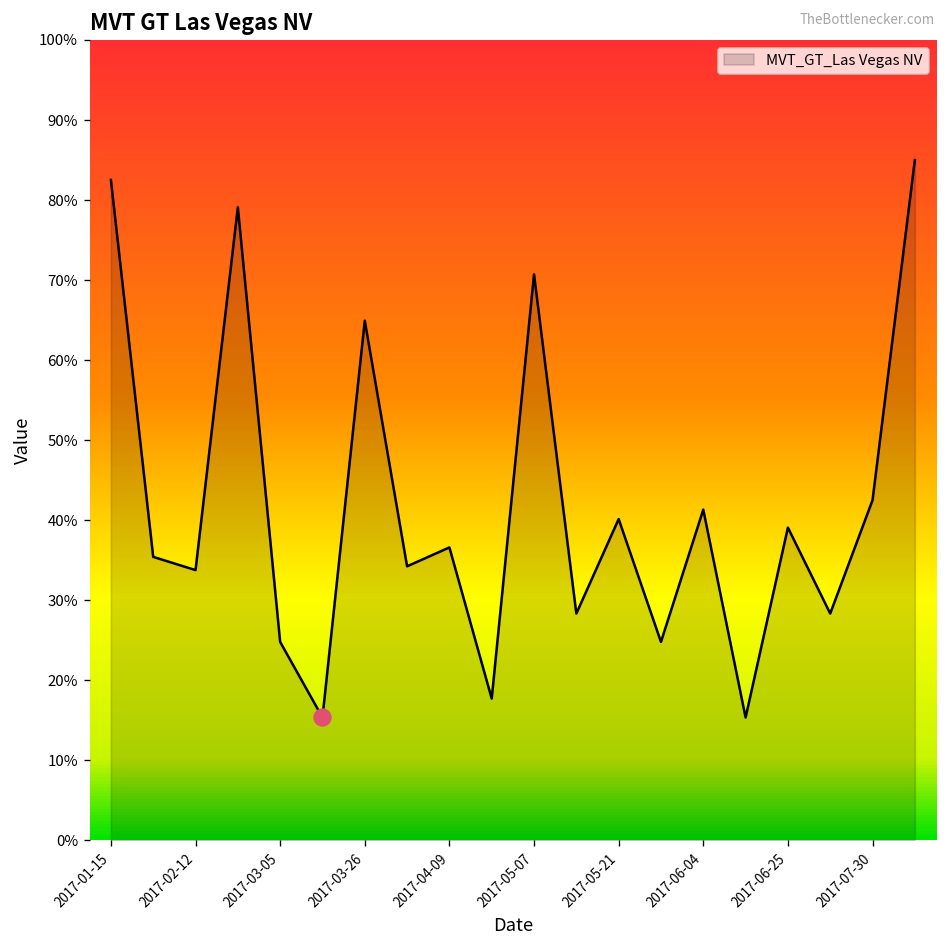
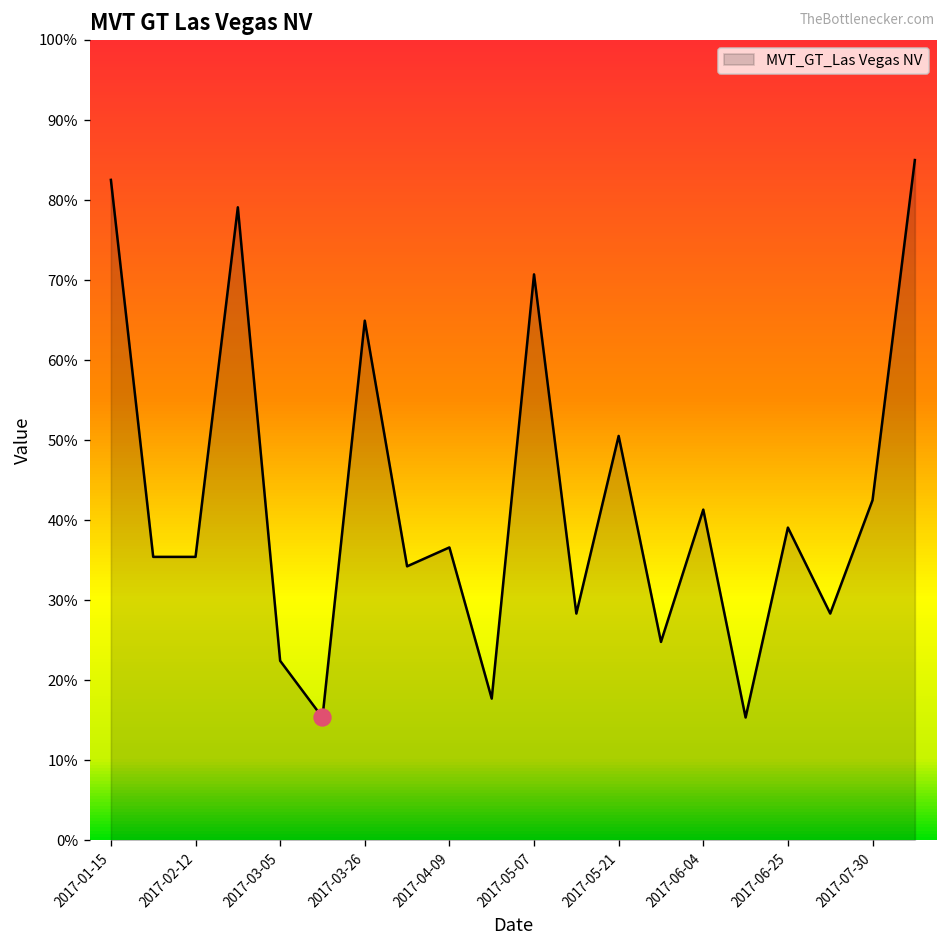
  {
    "MVT_GT_Las Vegas NV": {
      "2017-01-15": "83%",
-     "2017-02-12": "34%",
-     "2017-03-05": "25%",
+     "2017-02-12": "35%",
+     "2017-03-05": "22%",
      "2017-03-26": "65%",
      "2017-04-09": "37%",
      "2017-05-07": "71%",
-     "2017-05-21": "40%",
+     "2017-05-21": "51%",
      "2017-06-04": "41%",
      "2017-06-25": "39%",
      "2017-07-30": "43%"
    }
  }
